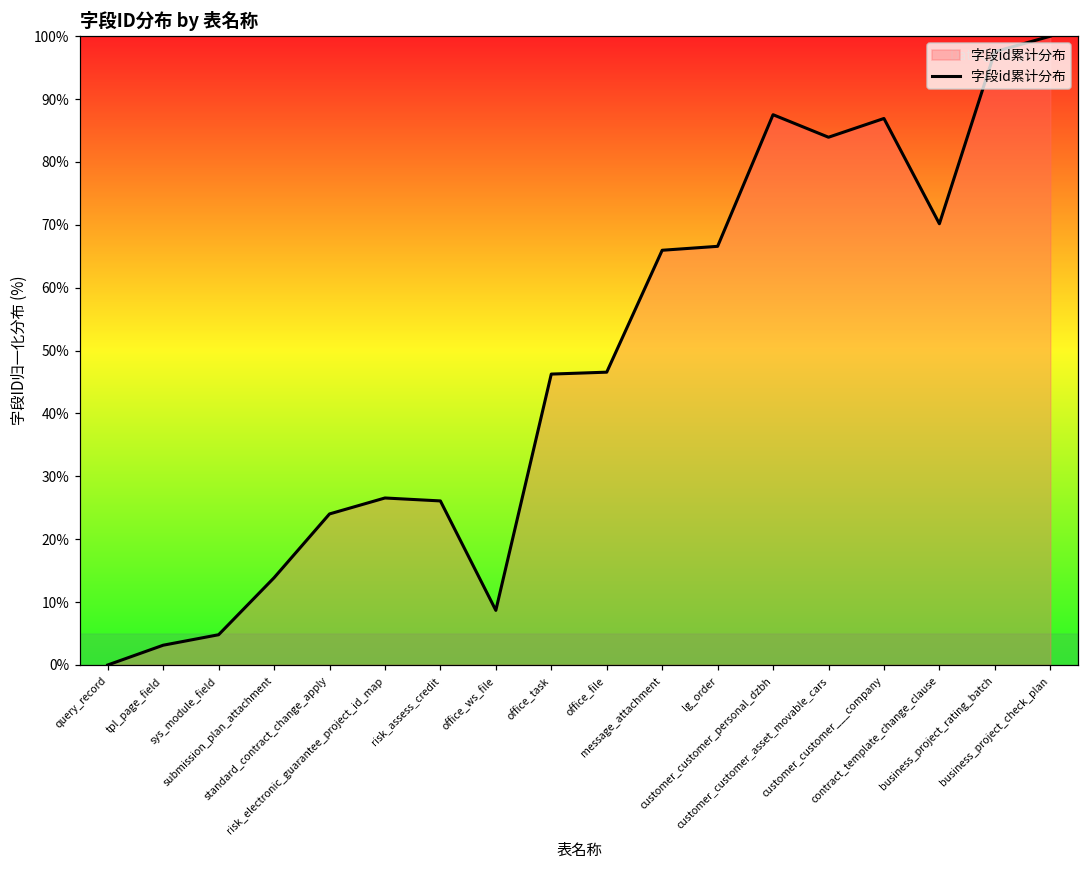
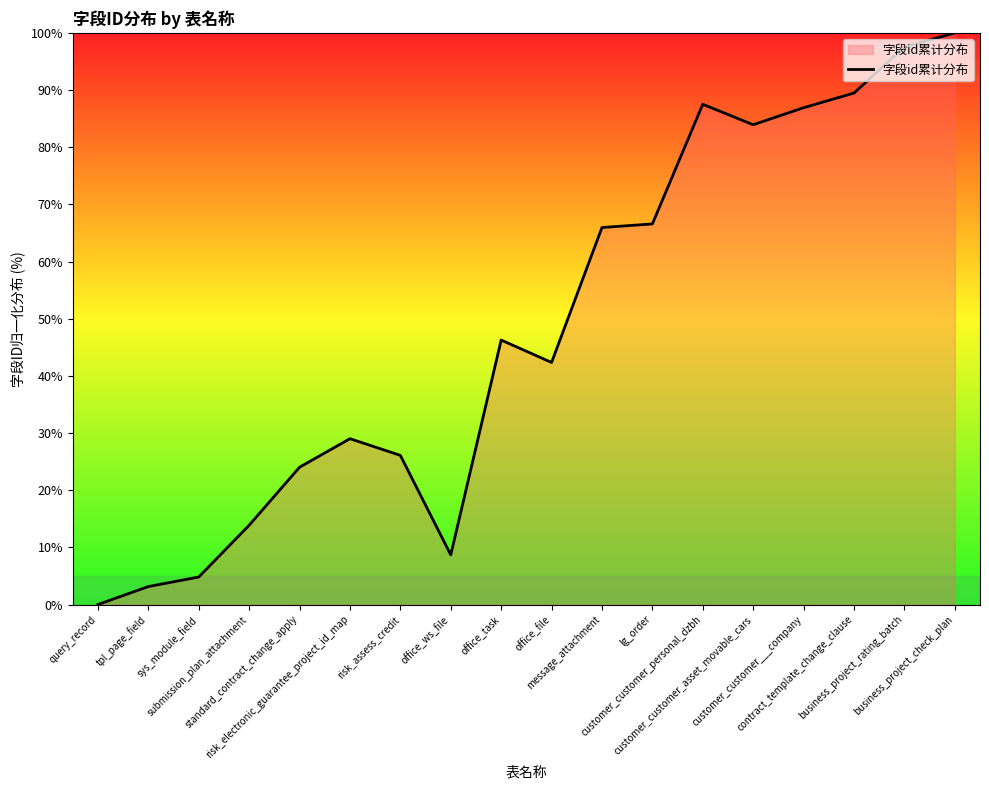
  {
    "submission_plan_attachment": "14%",
    "standard_contract_change_apply": "24%",
-   "risk_electronic_guarantee_project_id_map": "27%",
+   "risk_electronic_guarantee_project_id_map": "29%",
    "risk_assess_credit": "26%",
    "office_ws_file": "9%",
    "office_task": "46%",
-   "office_file": "47%",
+   "office_file": "42%",
    "message_attachment": "66%",
    "lg_order": "67%",
    "customer_customer_personal_dzbh": "88%",
    "customer_customer_asset_movable_cars": "84%",
    "customer_customer___company": "87%",
-   "contract_template_change_clause": "70%",
+   "contract_template_change_clause": "89%",
    "business_project_check_plan": "100%"
  }
